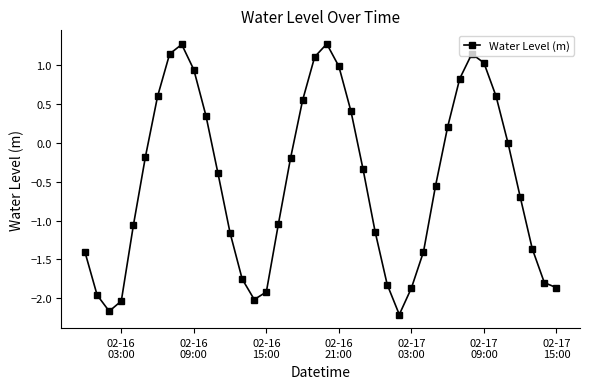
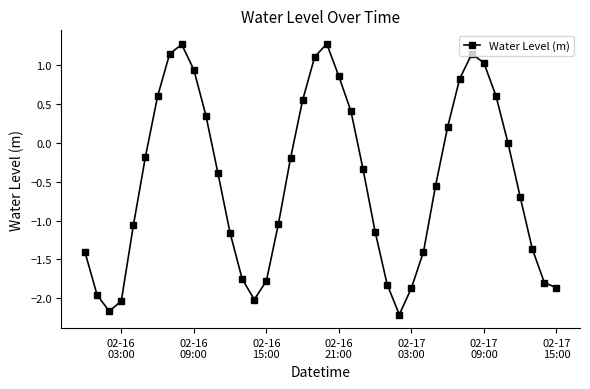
  {
    "02-16 03:00": -2.0,
    "02-16 09:00": 0.9,
-   "02-16 15:00": -1.9,
-   "02-16 21:00": 1.0,
+   "02-16 15:00": -1.8,
+   "02-16 21:00": 0.9,
    "02-17 03:00": -1.9,
    "02-17 09:00": 1.0,
    "02-17 15:00": -1.9
  }
